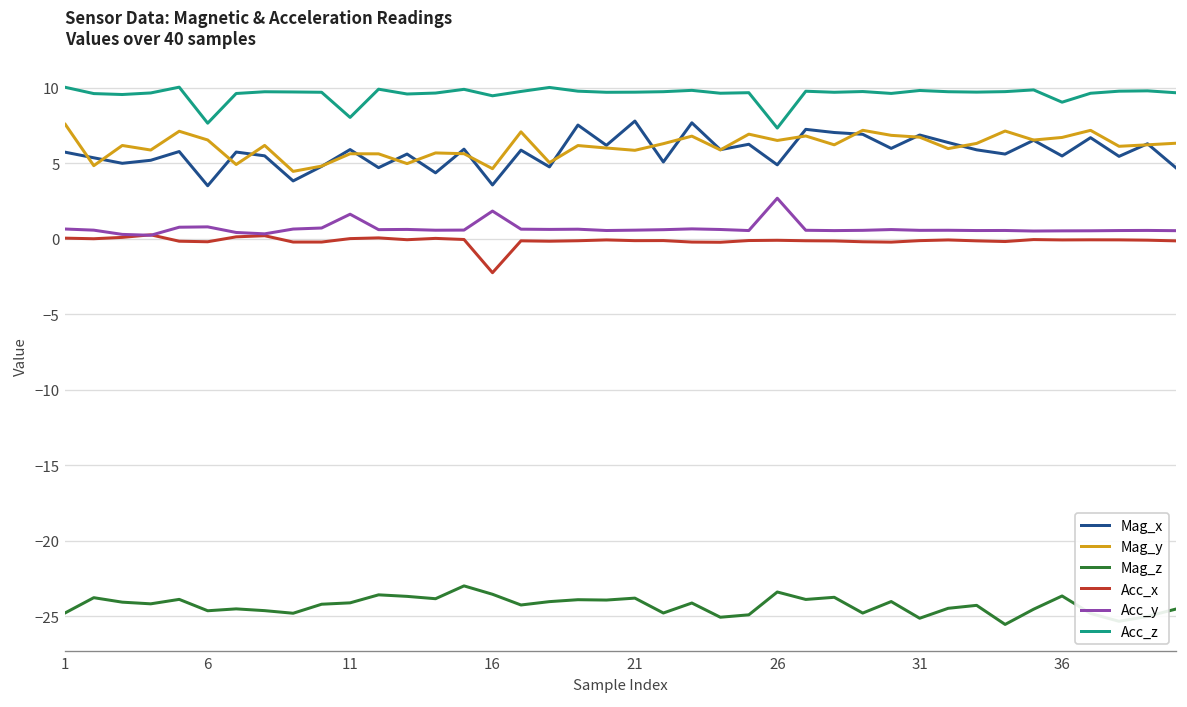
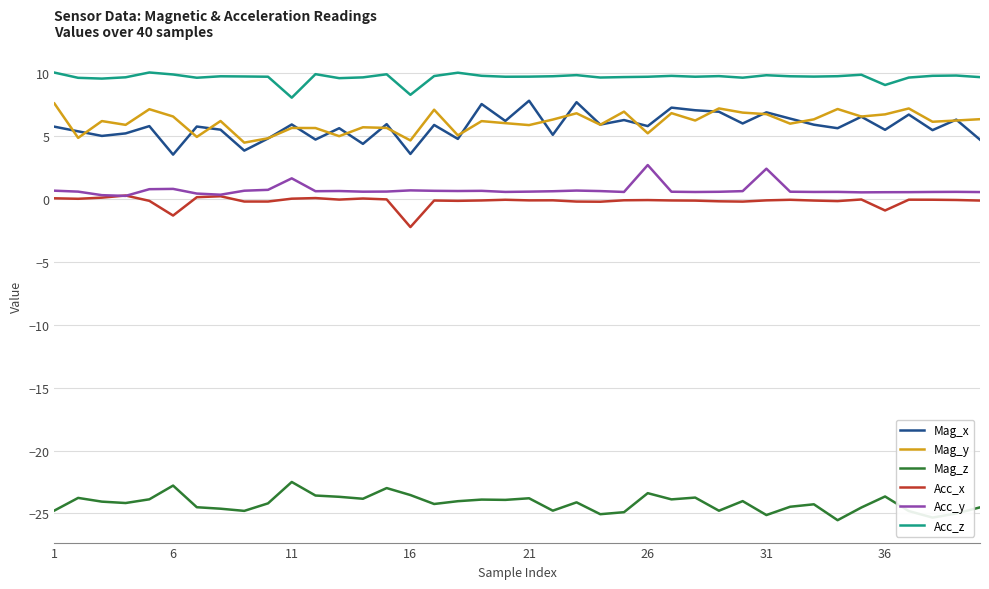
  {
    "Mag_x": {
      "1": 5.7,
      "6": 3.5,
      "11": 5.9,
      "16": 3.6,
      "21": 7.8,
-     "26": 4.9,
+     "26": 5.8,
      "36": 5.5
    },
    "Mag_y": {
      "1": 7.6,
      "6": 6.5,
      "11": 5.6,
      "16": 4.6,
      "21": 5.9,
-     "26": 6.5,
+     "26": 5.2,
      "36": 6.7
    },
    "Mag_z": {
      "1": -24.8,
-     "6": -24.6,
-     "11": -24.1,
+     "6": -22.8,
+     "11": -22.5,
      "16": -23.5,
      "21": -23.8,
      "26": -23.4,
      "31": -25.1,
      "36": -23.7
    },
    "Acc_x": {
      "1": 0.0,
-     "6": -0.2,
+     "6": -1.3,
      "11": 0.0,
      "16": -2.2,
      "21": -0.1,
      "26": -0.1,
      "31": -0.1,
-     "36": -0.1
+     "36": -0.9
    },
    "Acc_y": {
      "1": 0.6,
      "6": 0.8,
      "11": 1.6,
-     "16": 1.8,
+     "16": 0.7,
      "21": 0.6,
      "26": 2.7,
-     "31": 0.6,
+     "31": 2.4,
      "36": 0.5
    },
    "Acc_z": {
      "1": 10.0,
-     "6": 7.7,
+     "6": 9.9,
      "11": 8.0,
-     "16": 9.5,
+     "16": 8.3,
      "21": 9.7,
-     "26": 7.3,
+     "26": 9.7,
      "31": 9.8,
      "36": 9.0
    }
  }
